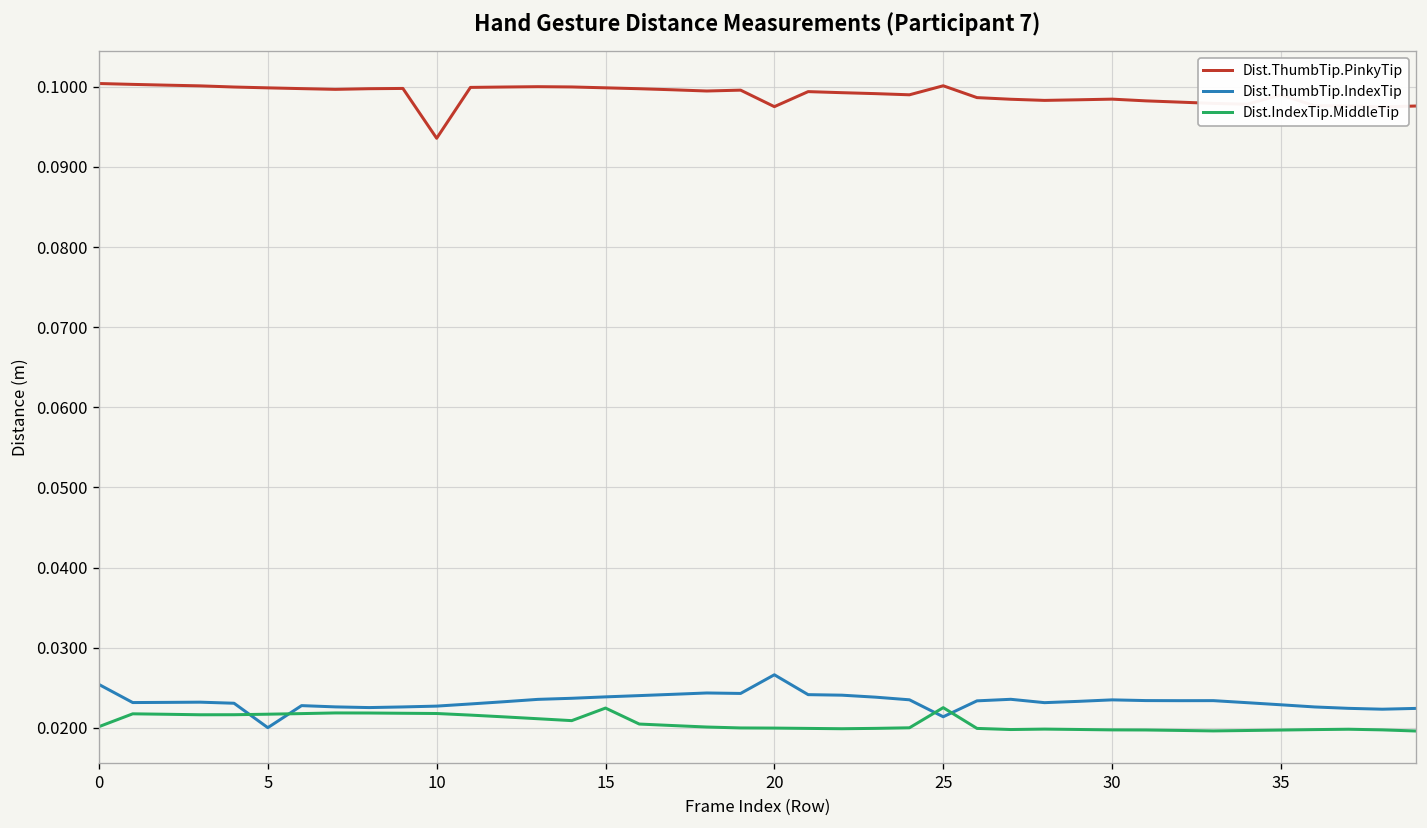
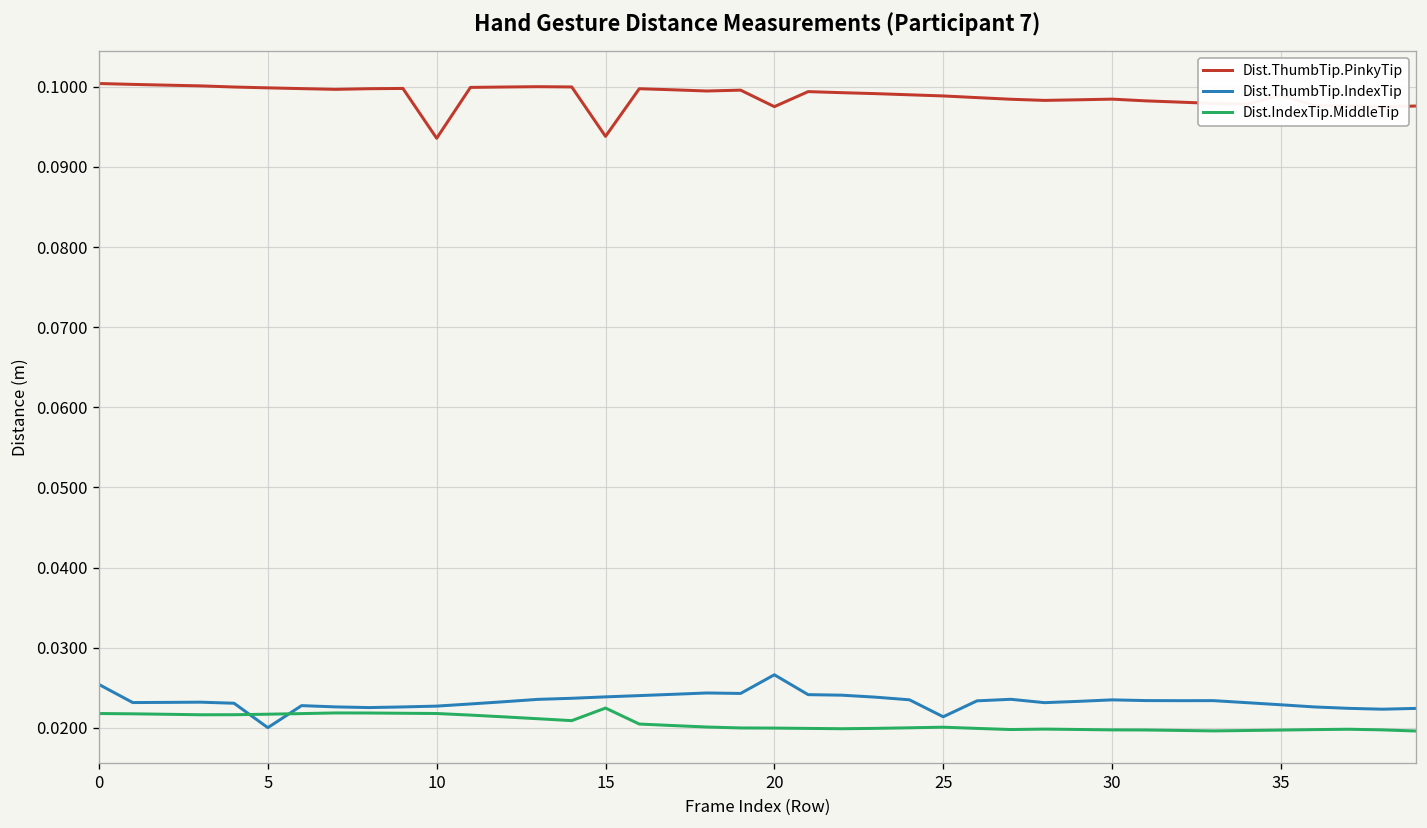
  {
    "Dist.ThumbTip.PinkyTip": {
      "0": 0.100,
      "5": 0.100,
      "10": 0.094,
-     "15": 0.100,
+     "15": 0.094,
      "20": 0.098,
-     "25": 0.100,
+     "25": 0.099,
      "30": 0.098
    },
    "Dist.ThumbTip.IndexTip": {
      "0": 0.025,
      "5": 0.020,
      "10": 0.023,
      "15": 0.024,
      "20": 0.027,
      "25": 0.021,
      "30": 0.024,
      "35": 0.023
    },
    "Dist.IndexTip.MiddleTip": {
-     "0": 0.020,
+     "0": 0.022,
      "5": 0.022,
      "10": 0.022,
      "15": 0.022,
      "20": 0.020,
-     "25": 0.023,
+     "25": 0.020,
      "30": 0.020,
      "35": 0.020
    }
  }
